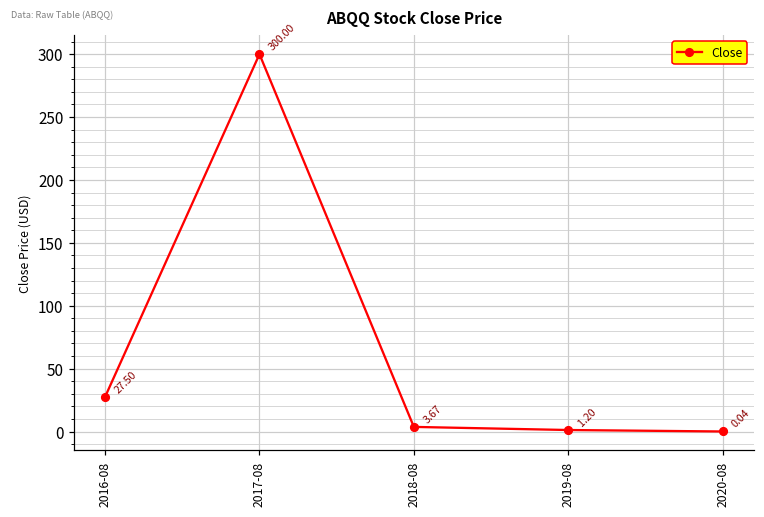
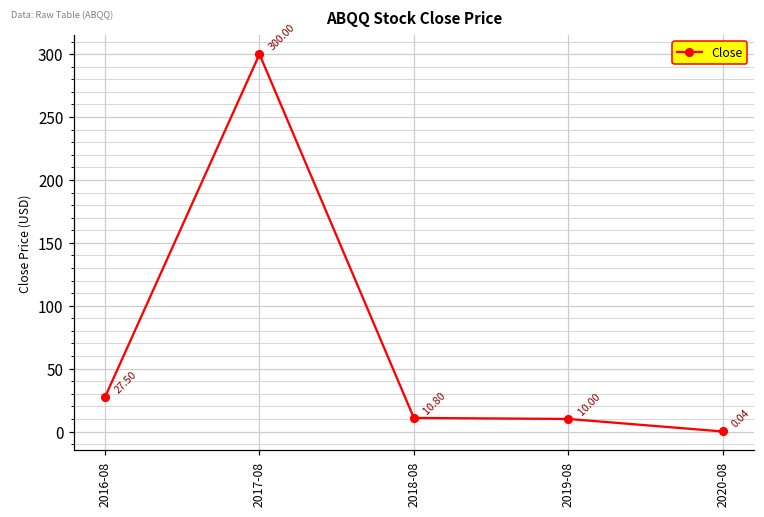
  {
    "2016-08": 27.50,
    "2017-08": 300.00,
-   "2018-08": 3.67,
-   "2019-08": 1.20,
+   "2018-08": 10.80,
+   "2019-08": 10.00,
    "2020-08": 0.04
  }
